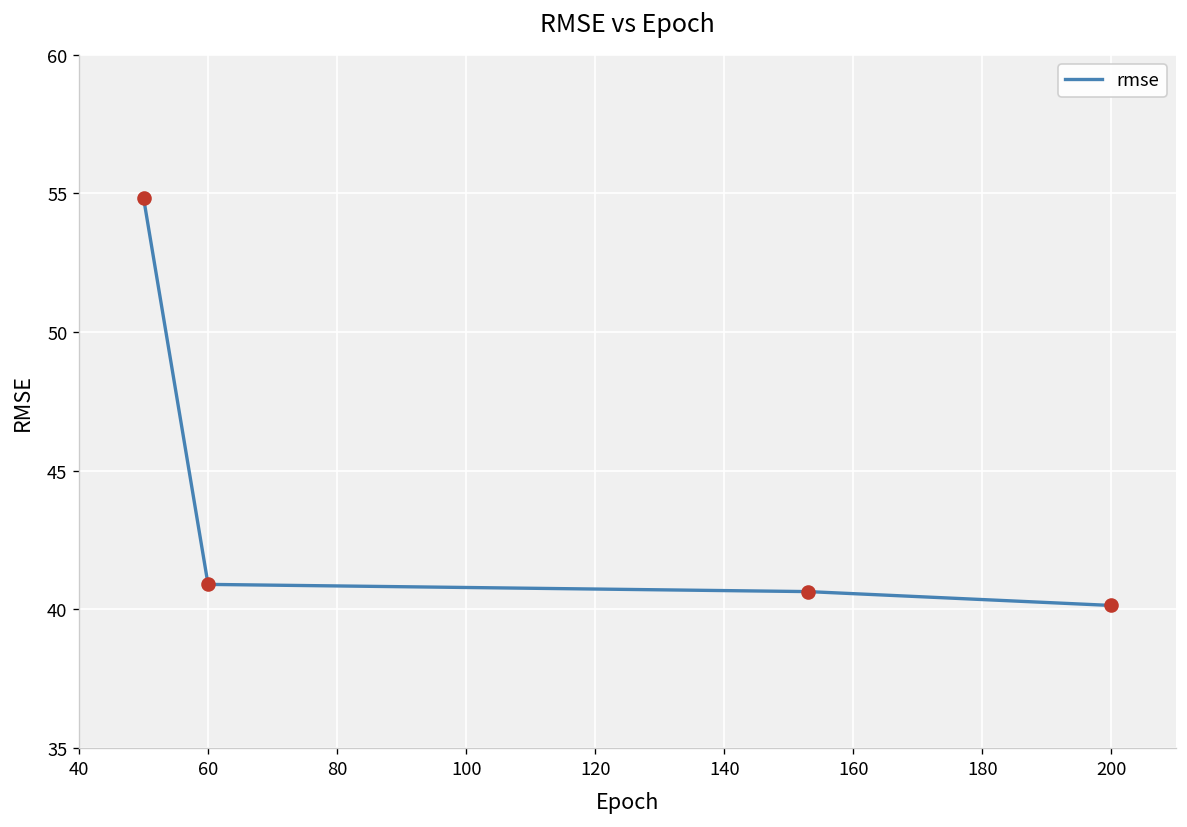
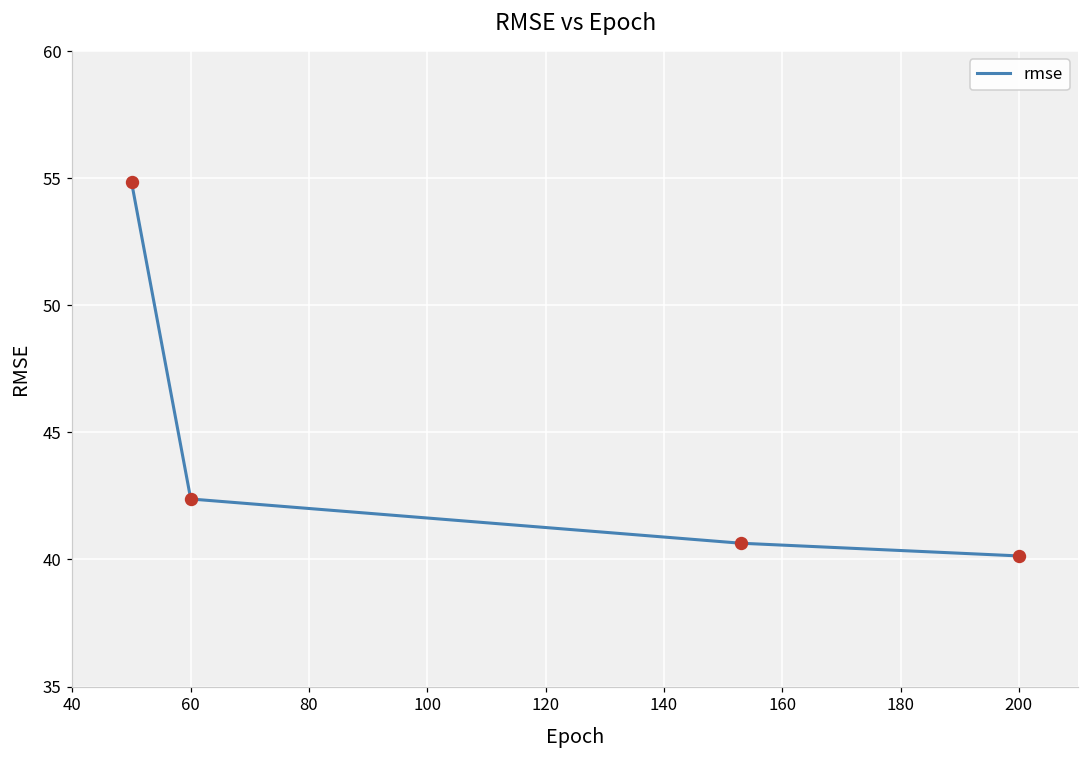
  {
-   "60": 40.9,
+   "60": 42.4,
    "200": 40.1
  }
